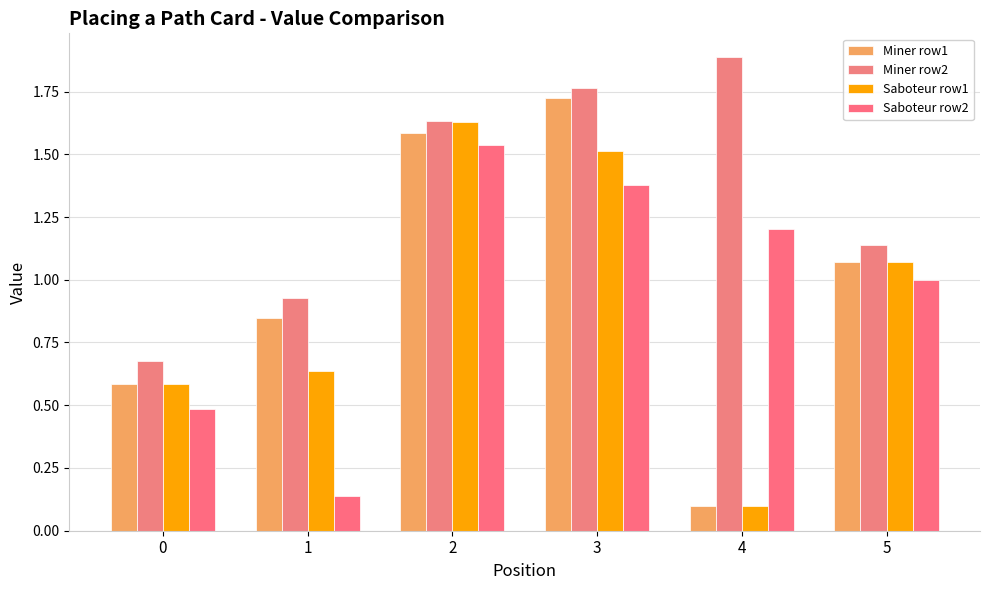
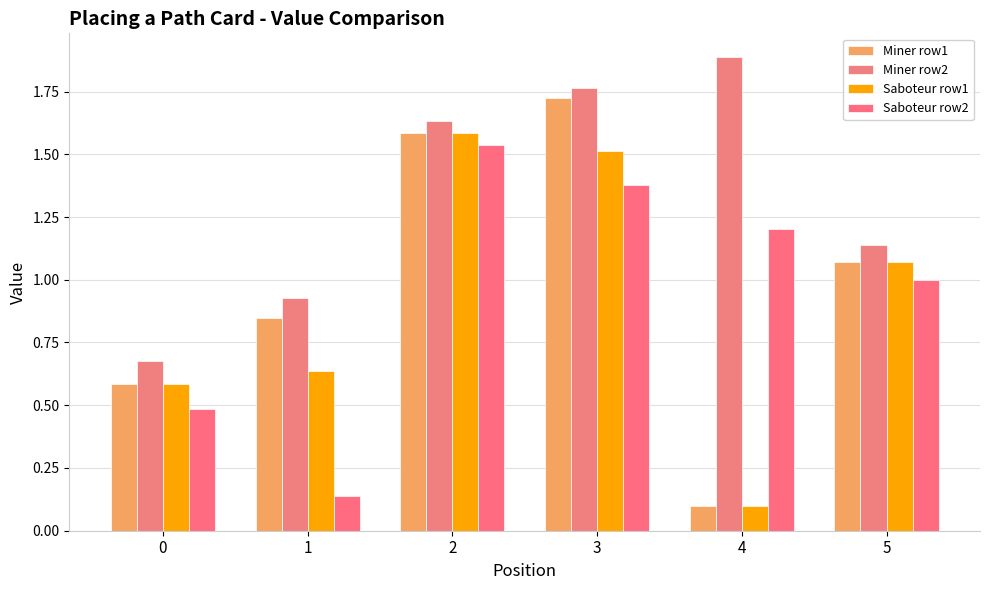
  {
    "Saboteur row1": {
      "0": 0.58,
      "1": 0.64,
-     "2": 1.63,
+     "2": 1.58,
      "3": 1.51,
      "4": 0.10,
      "5": 1.07
    }
  }
